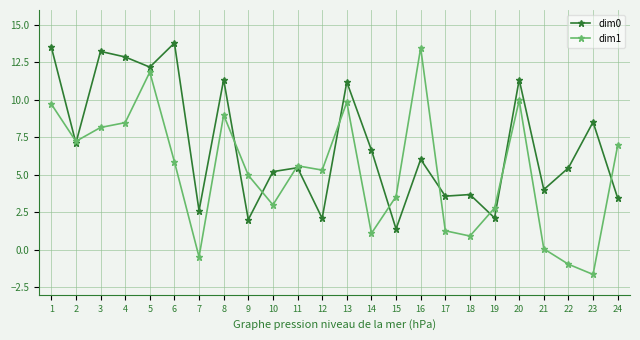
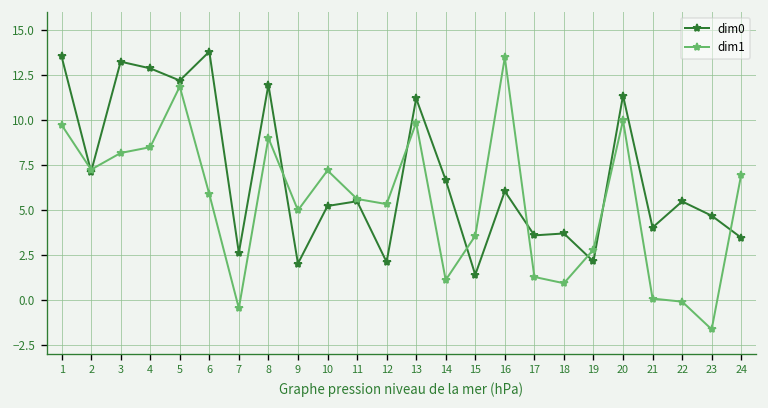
  {
    "dim0": {
      "1": 13.5,
      "3": 13.2,
      "4": 12.9,
      "5": 12.2,
      "6": 13.8,
      "7": 2.6,
-     "8": 11.4,
+     "8": 12.0,
      "9": 2.0,
      "10": 5.2,
      "12": 2.1,
      "13": 11.2,
      "14": 6.7,
      "15": 1.4,
      "16": 6.0,
      "17": 3.6,
      "18": 3.7,
      "19": 2.1,
      "20": 11.4,
      "21": 4.0,
      "22": 5.5,
-     "23": 8.5,
+     "23": 4.7,
      "24": 3.5
    },
    "dim1": {
      "1": 9.7,
      "3": 8.2,
      "4": 8.5,
      "5": 11.9,
      "6": 5.9,
      "7": -0.5,
      "8": 9.0,
      "9": 5.0,
-     "10": 3.0,
+     "10": 7.2,
      "12": 5.3,
      "13": 9.8,
      "14": 1.1,
      "15": 3.6,
      "16": 13.5,
      "17": 1.3,
      "18": 0.9,
      "19": 2.8,
      "20": 10.0,
      "21": 0.1,
-     "22": -1.0,
+     "22": -0.1,
      "23": -1.6,
      "24": 7.0
    }
  }
